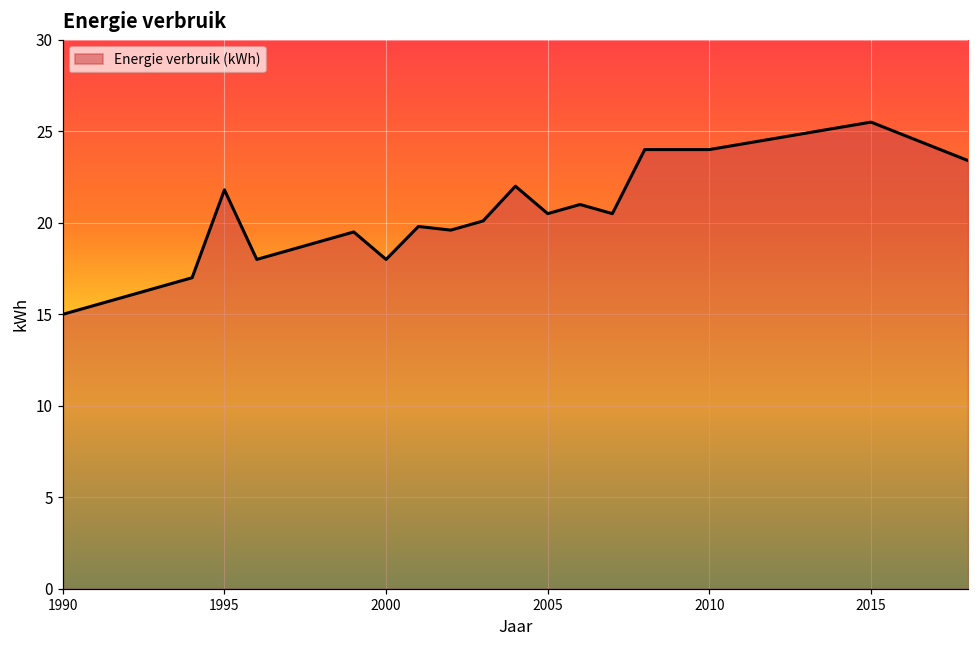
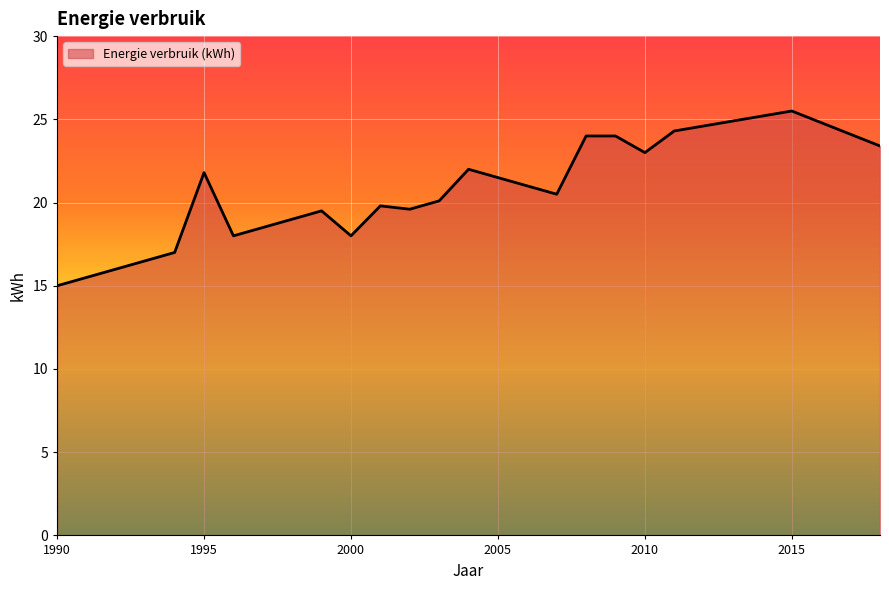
  {
    "1990": 15.0,
    "1995": 21.8,
    "2000": 18.0,
-   "2005": 20.5,
-   "2010": 24,
+   "2005": 21.5,
+   "2010": 23,
    "2015": 25.5
  }
